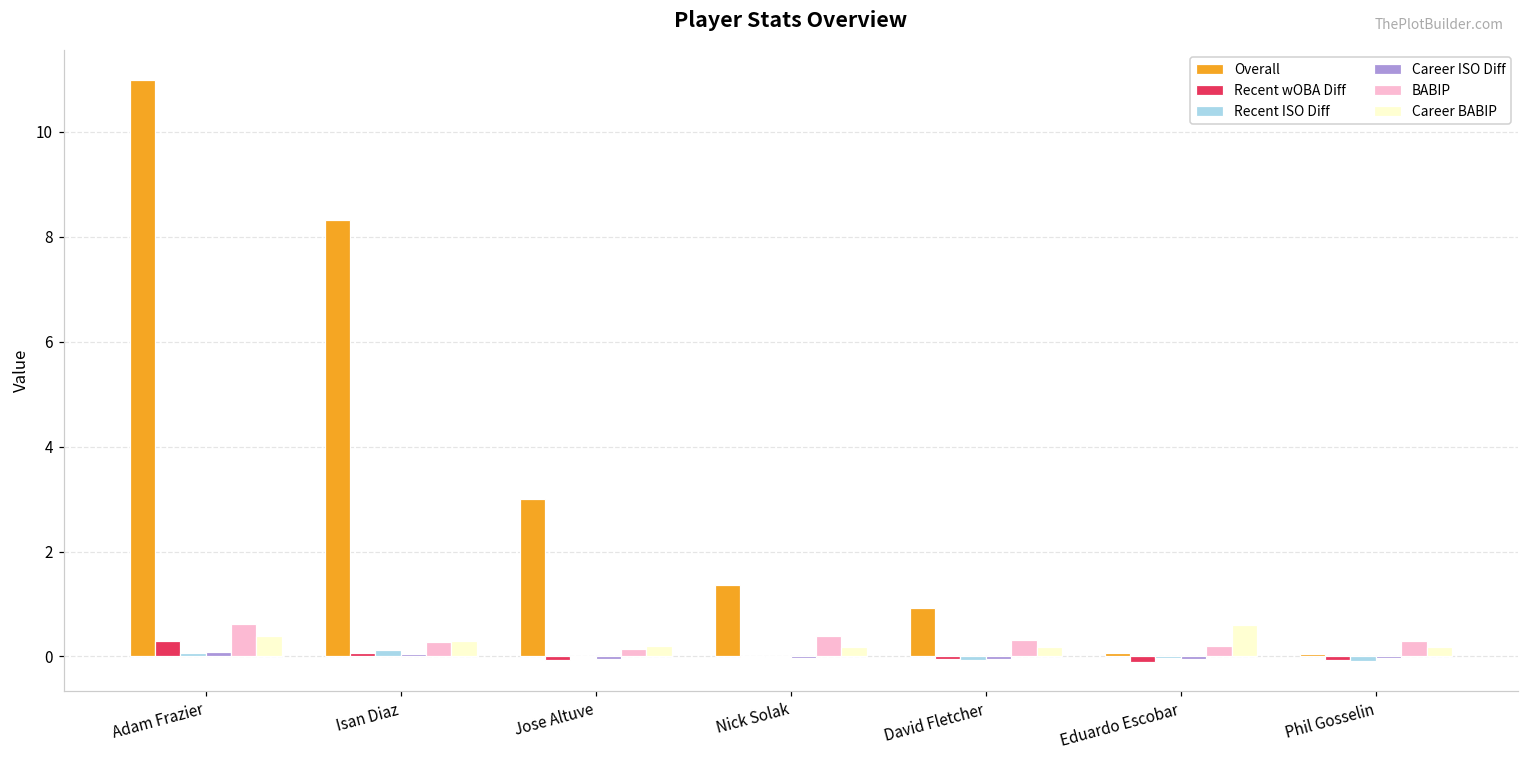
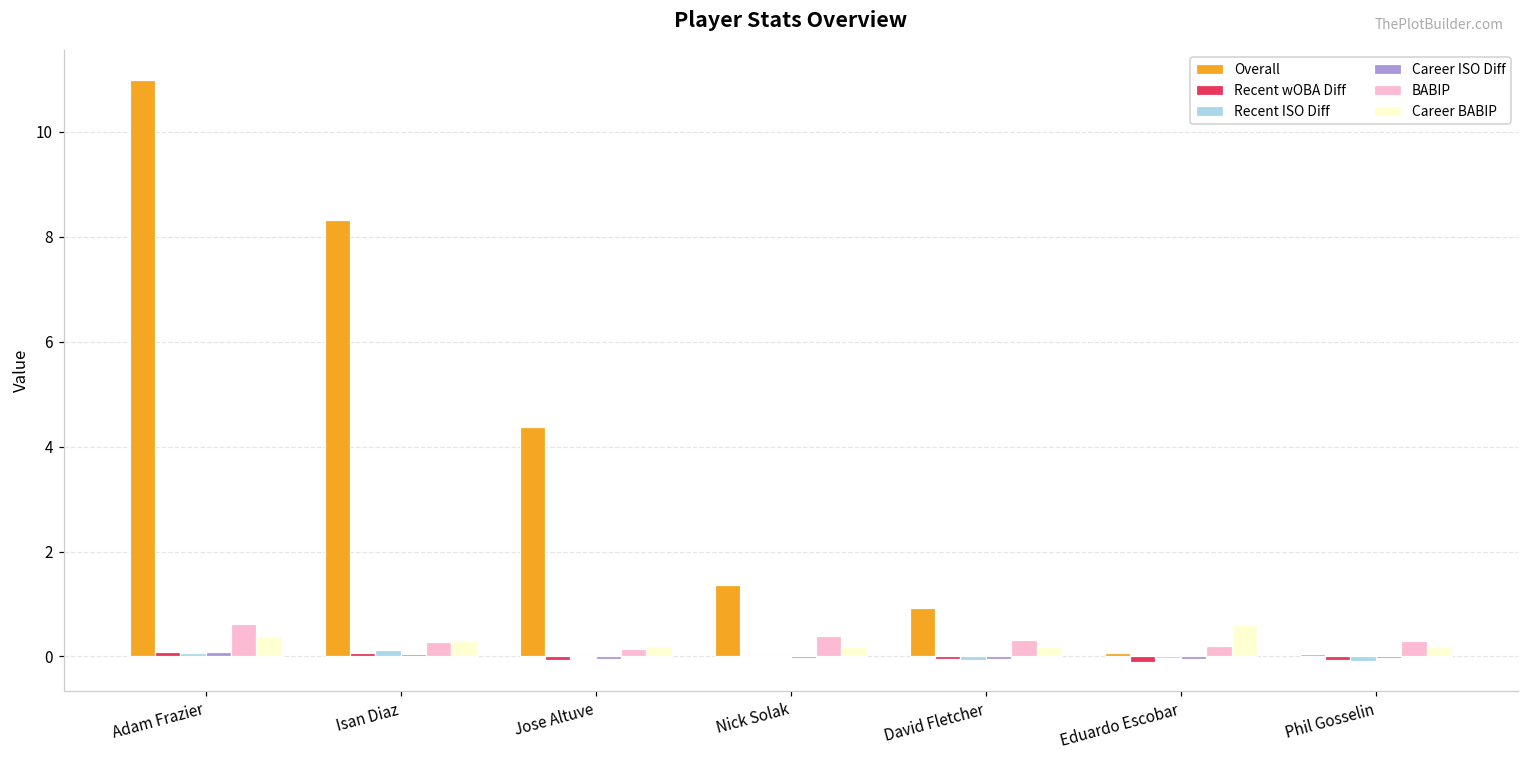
  {
    "Overall": {
      "Adam Frazier": 11.0,
      "Isan Diaz": 8.3,
-     "Jose Altuve": 3.0,
+     "Jose Altuve": 4.4,
      "Nick Solak": 1.4,
      "David Fletcher": 0.9,
      "Eduardo Escobar": 0.1
    },
    "Recent wOBA Diff": {
-     "Adam Frazier": 0.3,
+     "Adam Frazier": 0.1,
      "Isan Diaz": 0.1,
      "Jose Altuve": -0.1,
      "Eduardo Escobar": -0.1,
      "Phil Gosselin": -0.1
    },
    "Recent ISO Diff": {
      "Adam Frazier": 0.1,
      "Isan Diaz": 0.1,
      "David Fletcher": -0.1,
      "Phil Gosselin": -0.1
    },
    "Career ISO Diff": {
      "Adam Frazier": 0.1
    },
    "BABIP": {
      "Adam Frazier": 0.6,
      "Isan Diaz": 0.3,
      "Jose Altuve": 0.2,
      "Nick Solak": 0.4,
      "David Fletcher": 0.3,
      "Eduardo Escobar": 0.2,
      "Phil Gosselin": 0.3
    },
    "Career BABIP": {
      "Adam Frazier": 0.4,
      "Isan Diaz": 0.3,
      "Jose Altuve": 0.2,
      "Nick Solak": 0.2,
      "David Fletcher": 0.2,
      "Eduardo Escobar": 0.6,
      "Phil Gosselin": 0.2
    }
  }
